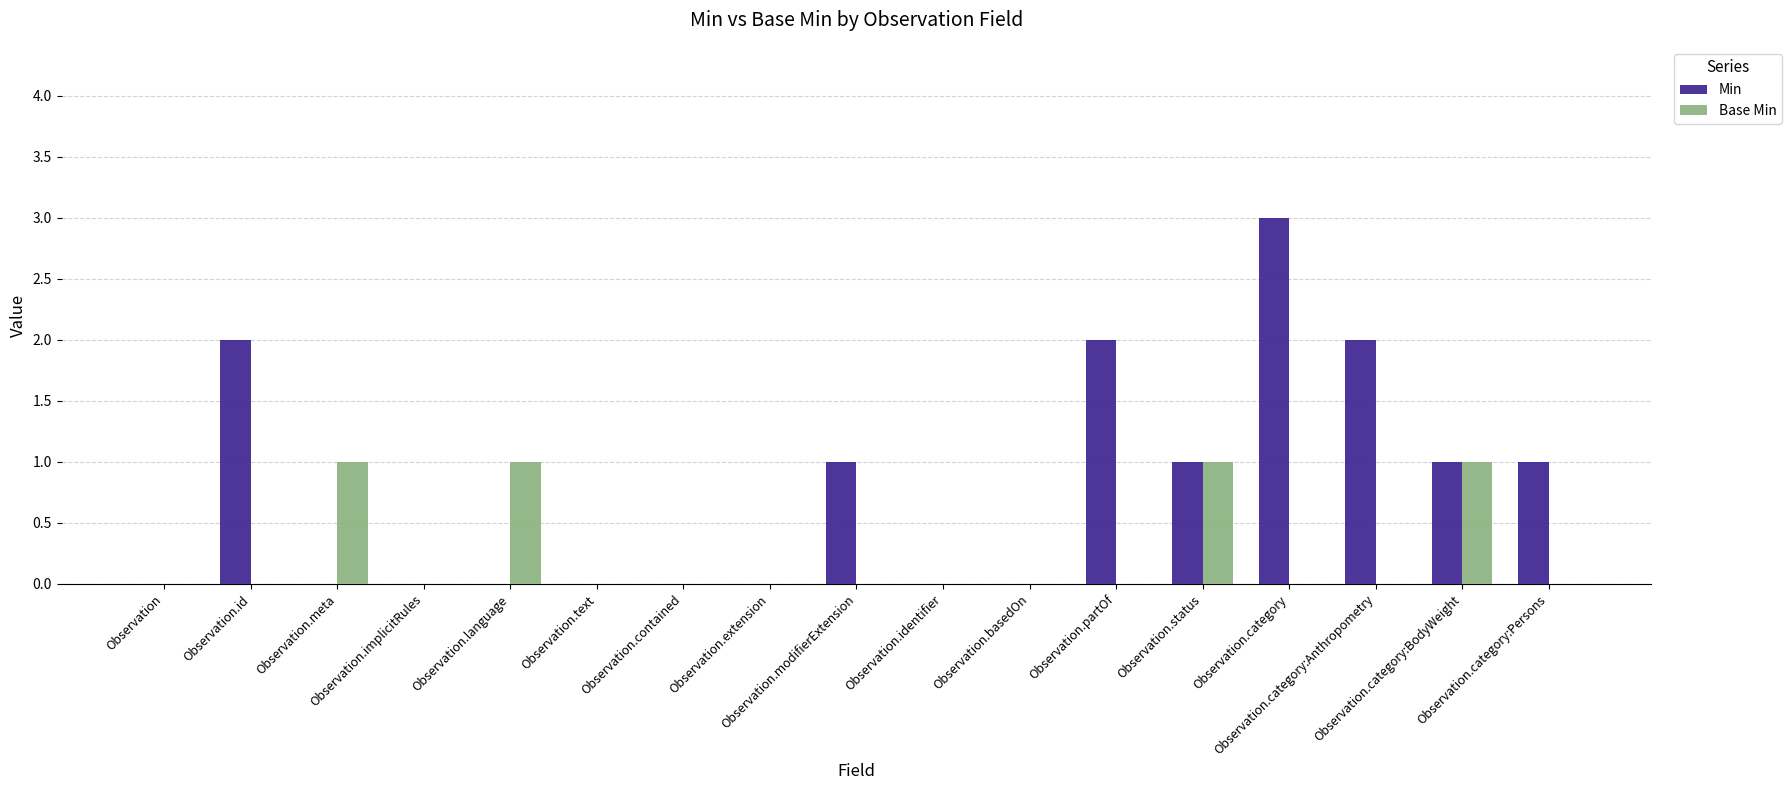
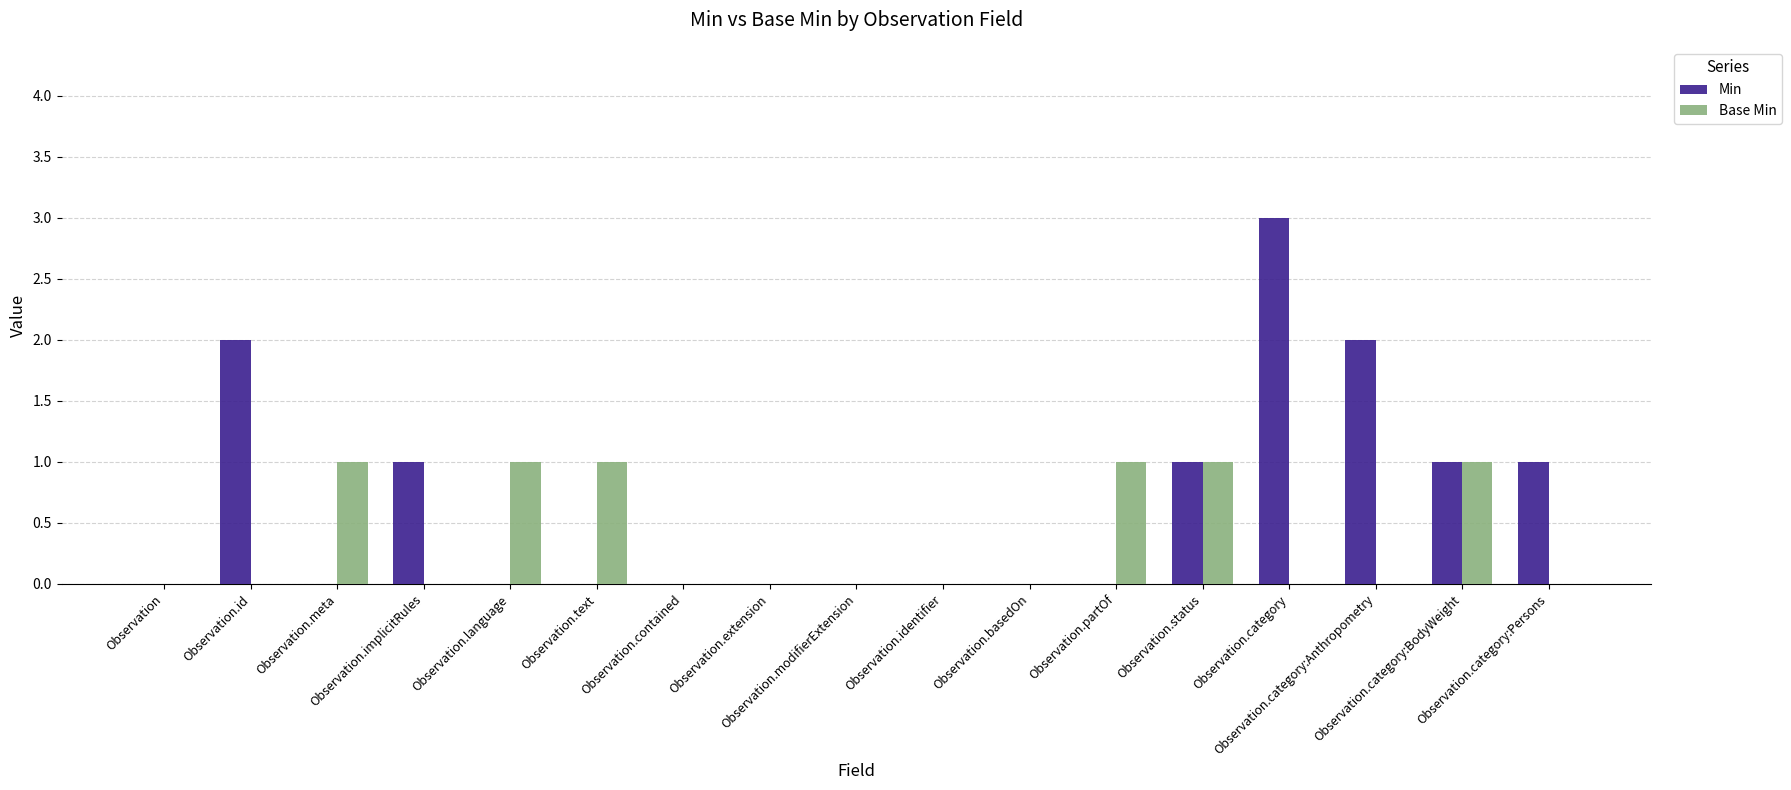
  {
    "Min": {
      "Observation": 0,
      "Observation.id": 2,
      "Observation.meta": 0,
-     "Observation.implicitRules": 0,
+     "Observation.implicitRules": 1,
      "Observation.language": 0,
      "Observation.text": 0,
      "Observation.contained": 0,
      "Observation.extension": 0,
-     "Observation.modifierExtension": 1,
+     "Observation.modifierExtension": 0,
      "Observation.identifier": 0,
      "Observation.basedOn": 0,
-     "Observation.partOf": 2,
+     "Observation.partOf": 0,
      "Observation.status": 1,
      "Observation.category": 3,
      "Observation.category:Anthropometry": 2,
      "Observation.category:BodyWeight": 1,
      "Observation.category:Persons": 1
    },
    "Base Min": {
      "Observation": 0,
      "Observation.id": 0,
      "Observation.meta": 1,
      "Observation.implicitRules": 0,
      "Observation.language": 1,
-     "Observation.text": 0,
+     "Observation.text": 1,
      "Observation.contained": 0,
      "Observation.extension": 0,
      "Observation.modifierExtension": 0,
      "Observation.identifier": 0,
      "Observation.basedOn": 0,
-     "Observation.partOf": 0,
+     "Observation.partOf": 1,
      "Observation.status": 1,
      "Observation.category": 0,
      "Observation.category:Anthropometry": 0,
      "Observation.category:BodyWeight": 1,
      "Observation.category:Persons": 0
    }
  }
